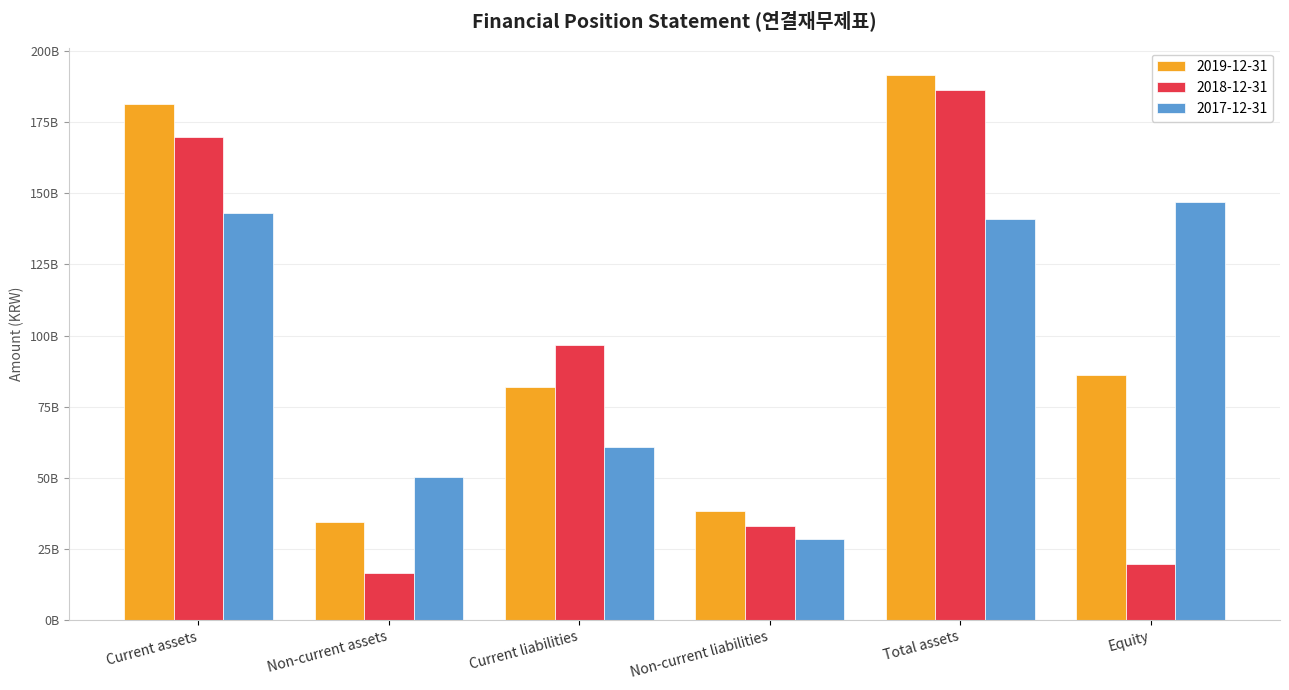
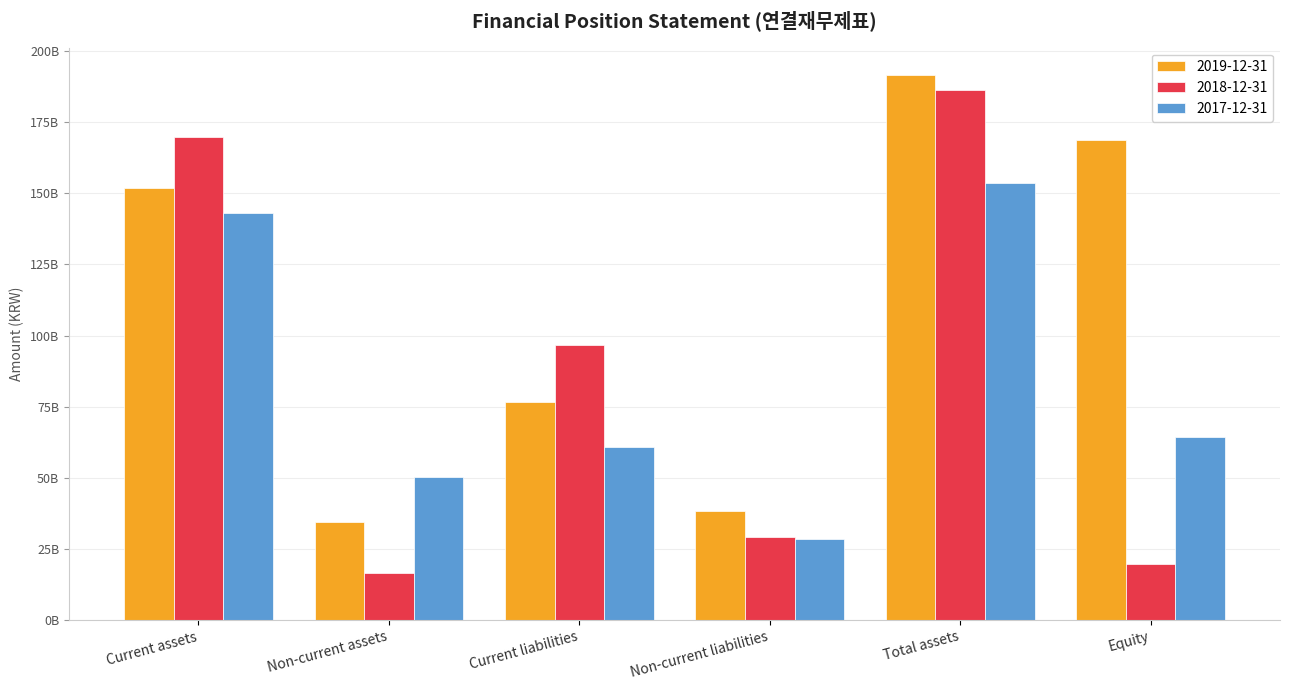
  {
    "2019-12-31": {
-     "Current assets": 181000000000,
+     "Current assets": 152000000000,
      "Non-current assets": 35000000000,
-     "Current liabilities": 82000000000,
+     "Current liabilities": 77000000000,
      "Non-current liabilities": 38000000000,
      "Total assets": 192000000000,
-     "Equity": 86000000000
+     "Equity": 169000000000
    },
    "2018-12-31": {
      "Current assets": 170000000000,
      "Non-current assets": 17000000000,
      "Current liabilities": 97000000000,
-     "Non-current liabilities": 33000000000,
+     "Non-current liabilities": 29000000000,
      "Total assets": 186000000000,
      "Equity": 20000000000
    },
    "2017-12-31": {
      "Current assets": 143000000000,
      "Non-current assets": 50000000000,
      "Current liabilities": 61000000000,
      "Non-current liabilities": 29000000000,
-     "Total assets": 141000000000,
-     "Equity": 147000000000
+     "Total assets": 154000000000,
+     "Equity": 64000000000
    }
  }
